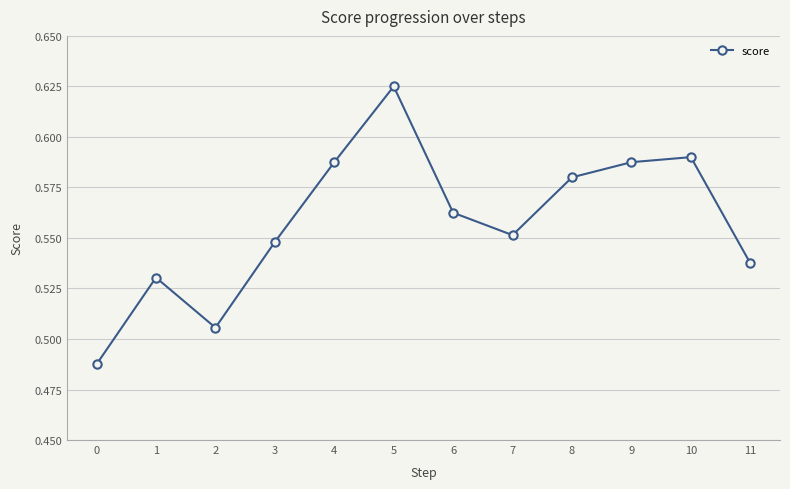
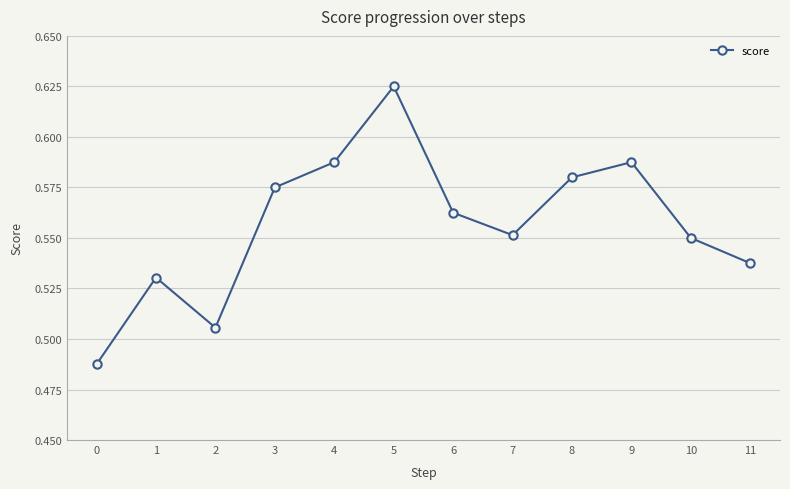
  {
    "0": 0.488,
    "1": 0.530,
    "2": 0.506,
-   "3": 0.548,
+   "3": 0.575,
    "4": 0.588,
    "5": 0.625,
    "6": 0.563,
    "7": 0.551,
    "8": 0.580,
    "9": 0.588,
-   "10": 0.59,
+   "10": 0.55,
    "11": 0.538
  }
